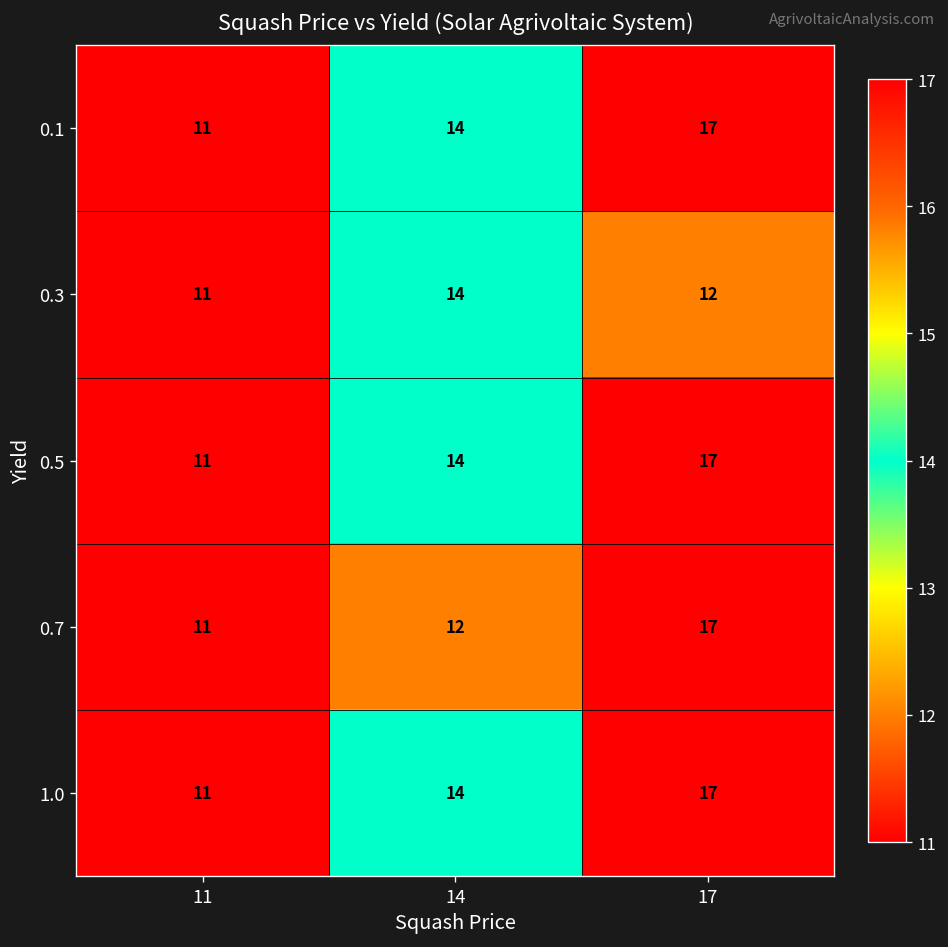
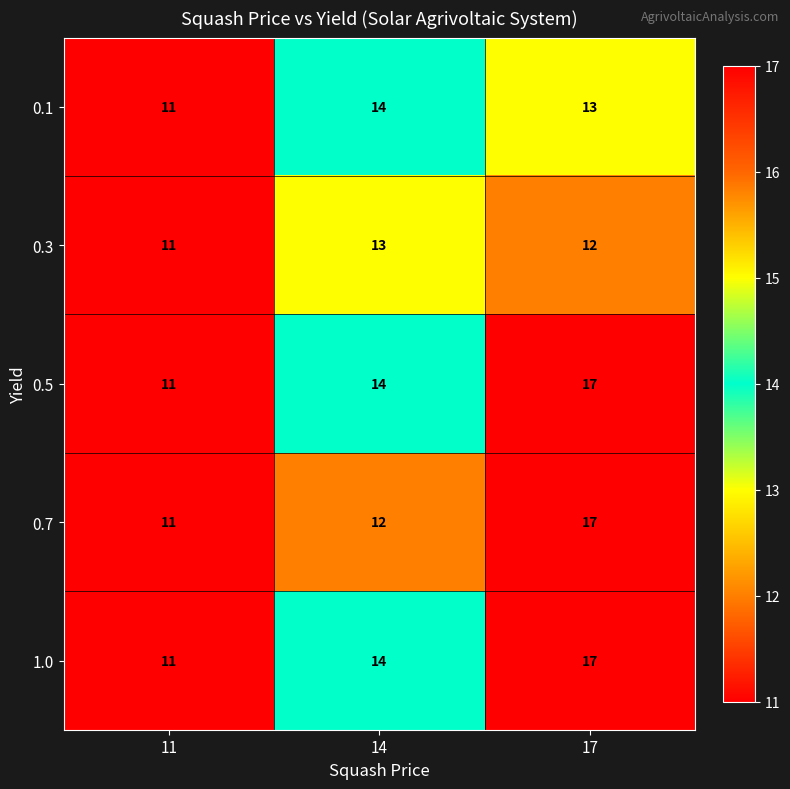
  {
    "0.1": {
      "11": 11,
      "14": 14,
-     "17": 17
+     "17": 13
    },
    "0.3": {
      "11": 11,
-     "14": 14,
+     "14": 13,
      "17": 12
    },
    "0.5": {
      "11": 11,
      "14": 14,
      "17": 17
    },
    "0.7": {
      "11": 11,
      "14": 12,
      "17": 17
    },
    "1.0": {
      "11": 11,
      "14": 14,
      "17": 17
    }
  }
